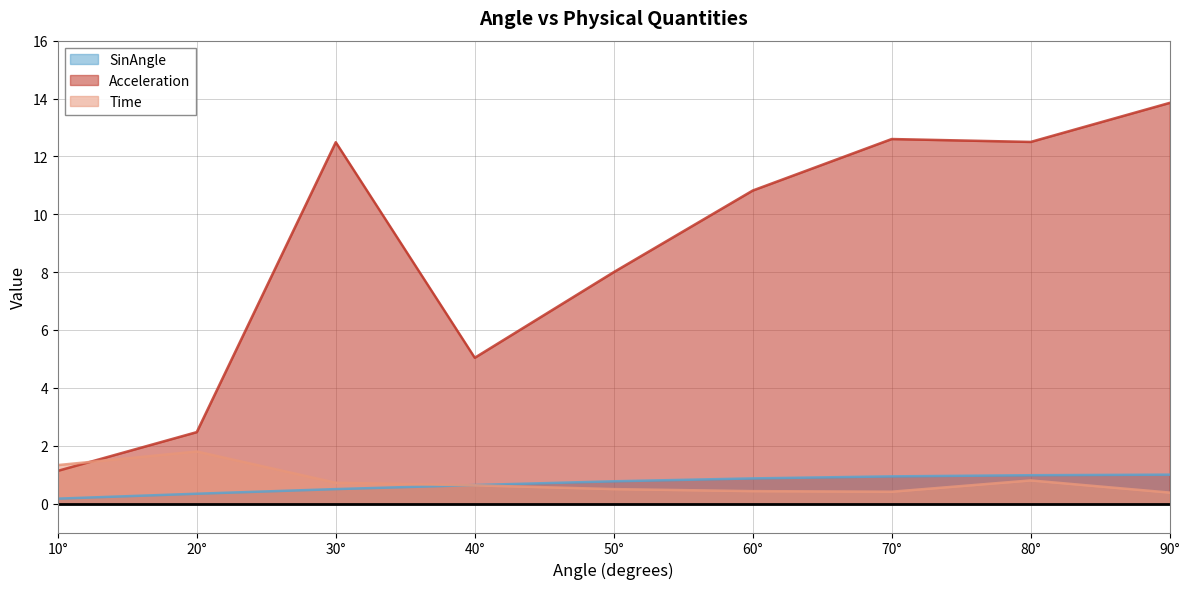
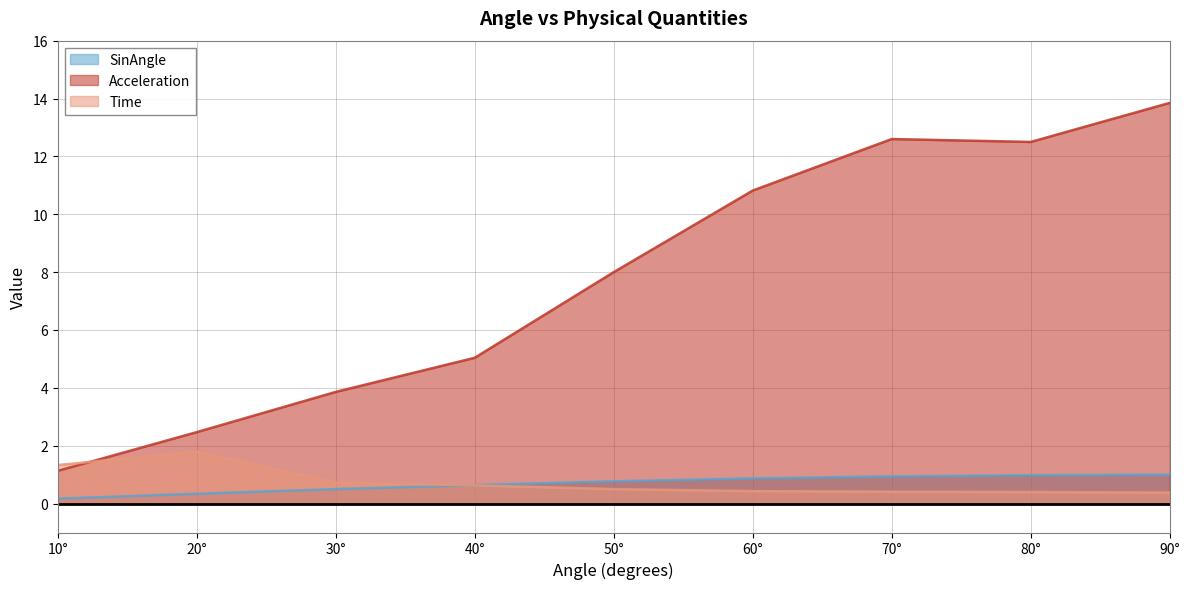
  {
    "SinAngle": {
      "10°": 0.2,
      "20°": 0.3,
      "30°": 0.5,
      "50°": 0.8,
      "60°": 0.9,
      "70°": 0.9,
      "80°": 1.0,
      "90°": 1.0
    },
    "Acceleration": {
      "10°": 1.1,
      "20°": 2.5,
-     "30°": 12.5,
+     "30°": 3.9,
      "40°": 5.0,
      "50°": 8.0,
      "60°": 10.8,
      "70°": 12.6,
      "80°": 12.5,
      "90°": 13.9
    },
    "Time": {
      "10°": 1.3,
      "20°": 1.8,
      "30°": 0.7,
      "50°": 0.5,
      "60°": 0.4,
      "70°": 0.4,
-     "80°": 0.8,
+     "80°": 0.4,
      "90°": 0.4
    }
  }
